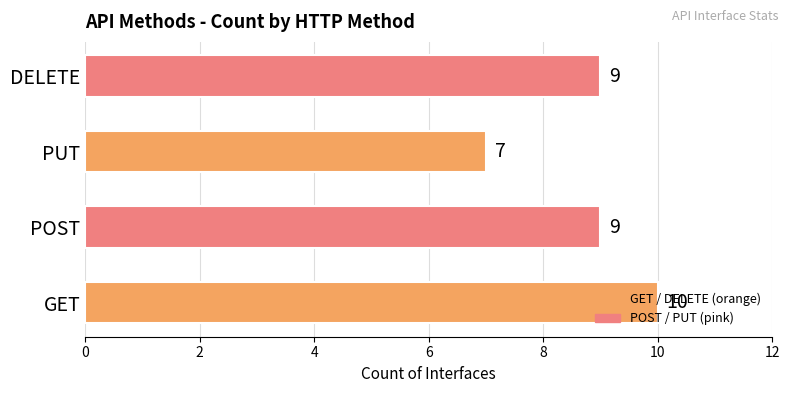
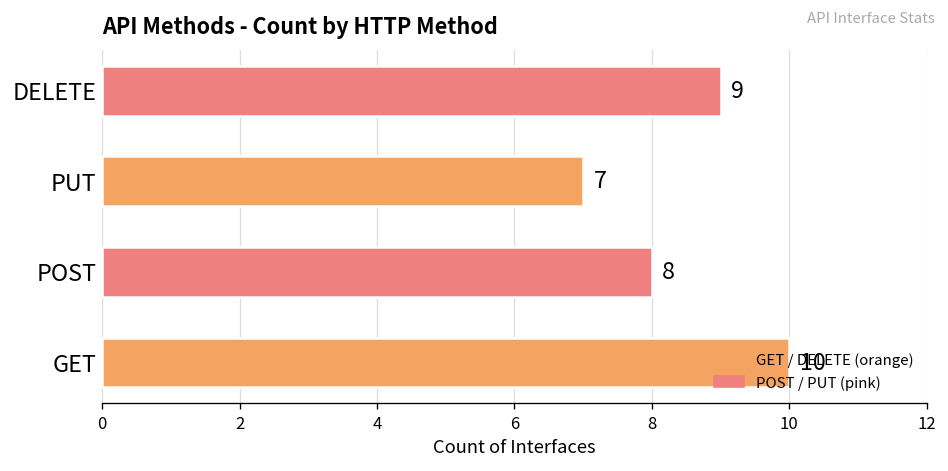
  {
    "DELETE": 9,
    "PUT": 7,
-   "POST": 9,
+   "POST": 8,
    "GET": 10
  }
